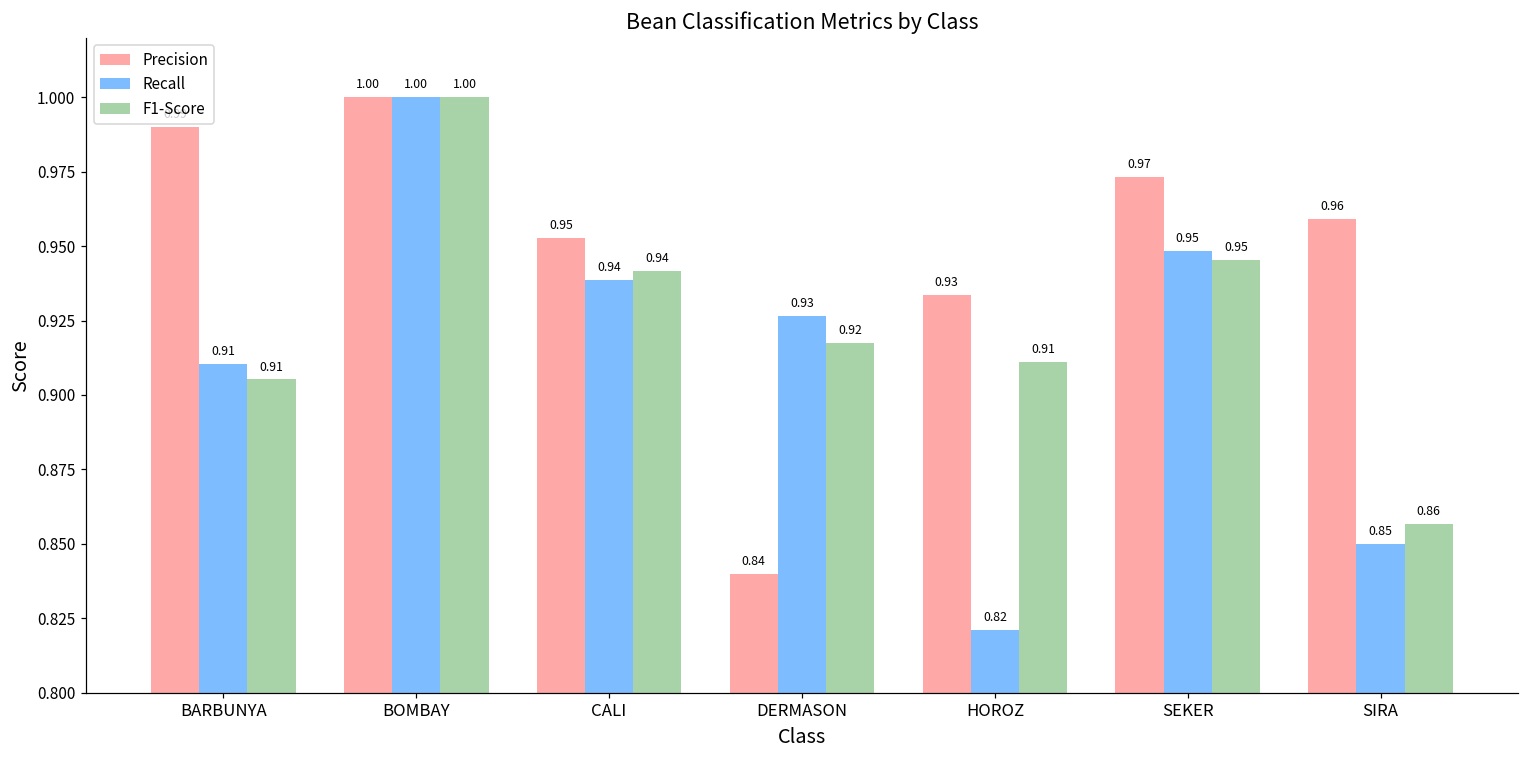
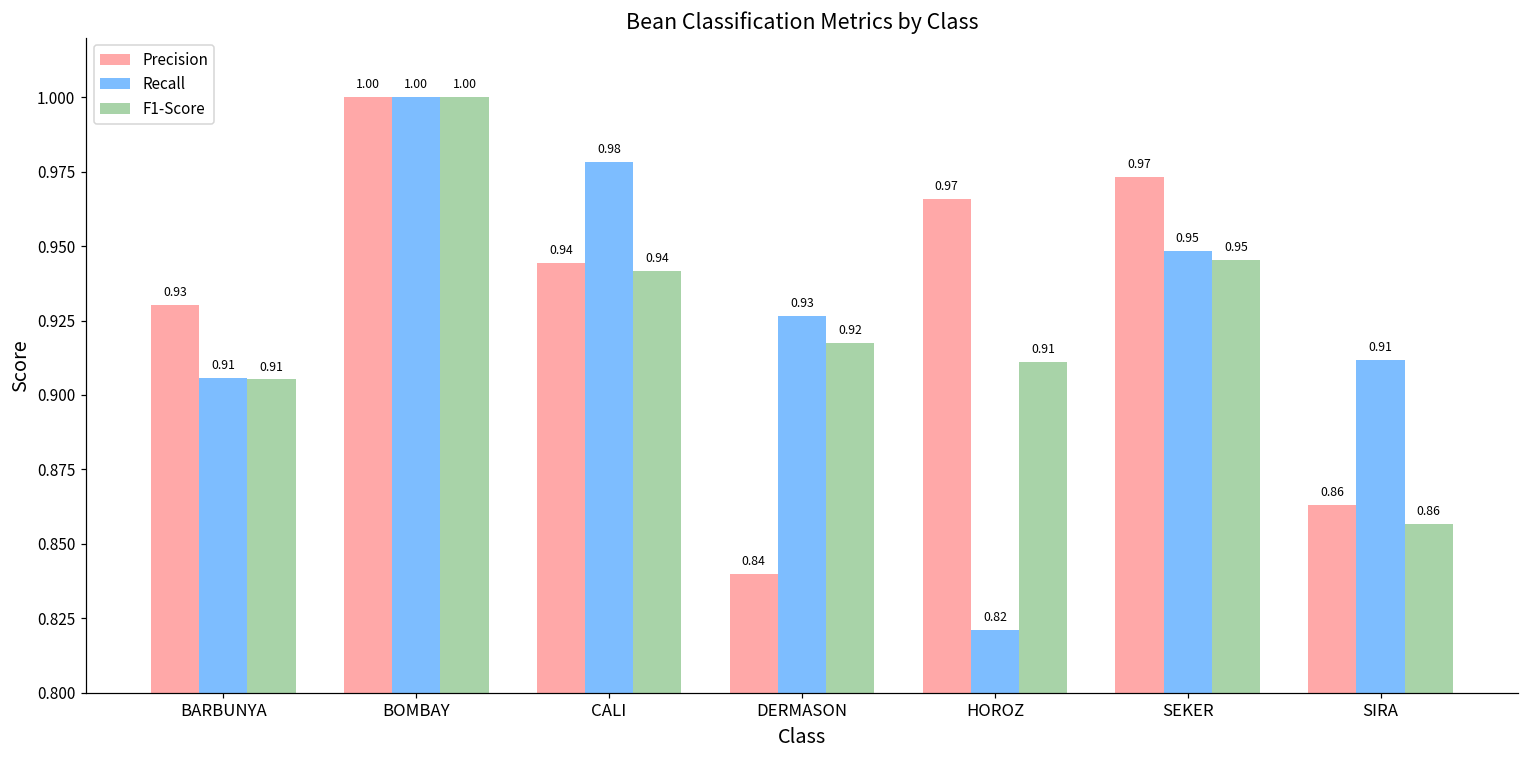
  {
    "Precision": {
-     "BARBUNYA": 0.990,
+     "BARBUNYA": 0.930,
      "BOMBAY": 1.00,
-     "CALI": 0.95,
+     "CALI": 0.94,
      "DERMASON": 0.84,
-     "HOROZ": 0.93,
+     "HOROZ": 0.97,
      "SEKER": 0.97,
-     "SIRA": 0.96
+     "SIRA": 0.86
    },
    "Recall": {
-     "BARBUNYA": 0.910,
+     "BARBUNYA": 0.906,
      "BOMBAY": 1.00,
-     "CALI": 0.94,
+     "CALI": 0.98,
      "DERMASON": 0.93,
      "HOROZ": 0.82,
      "SEKER": 0.95,
-     "SIRA": 0.85
+     "SIRA": 0.91
    },
    "F1-Score": {
      "BARBUNYA": 0.91,
      "BOMBAY": 1.00,
      "CALI": 0.94,
      "DERMASON": 0.92,
      "HOROZ": 0.91,
      "SEKER": 0.95,
      "SIRA": 0.86
    }
  }
